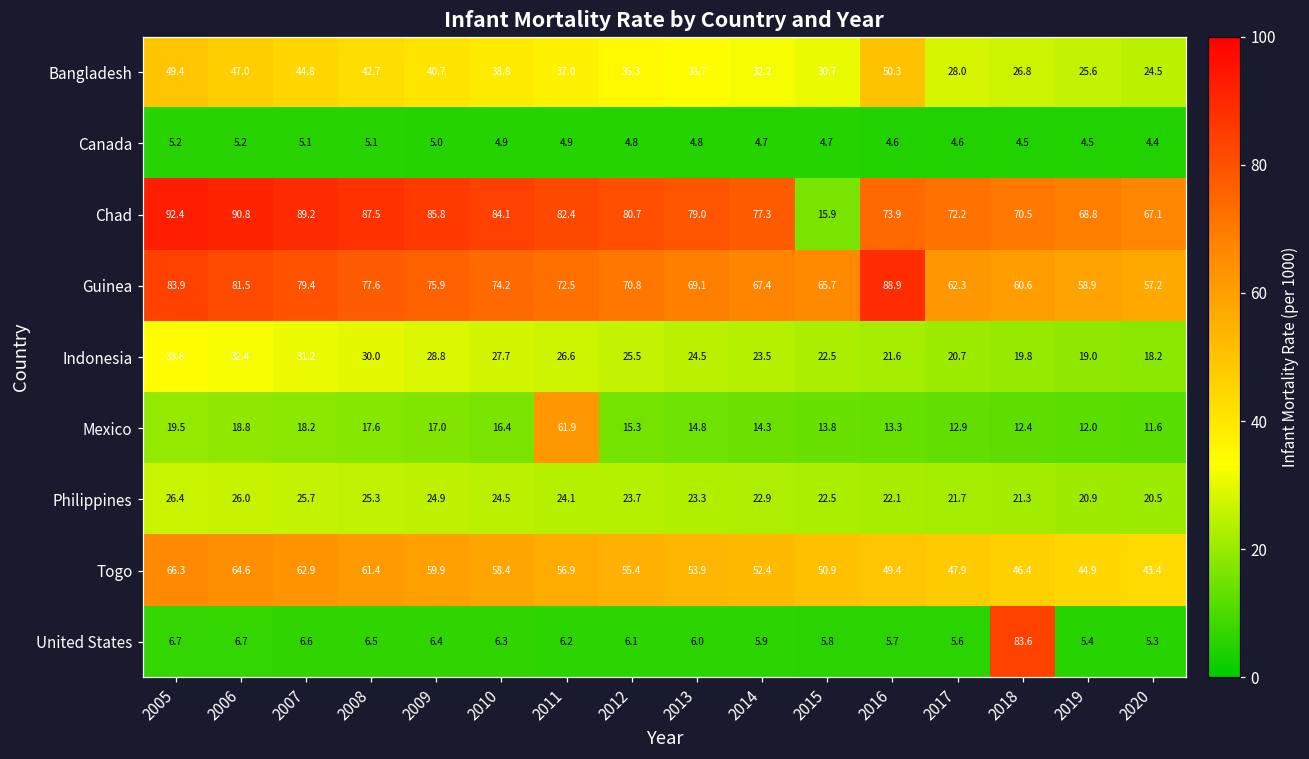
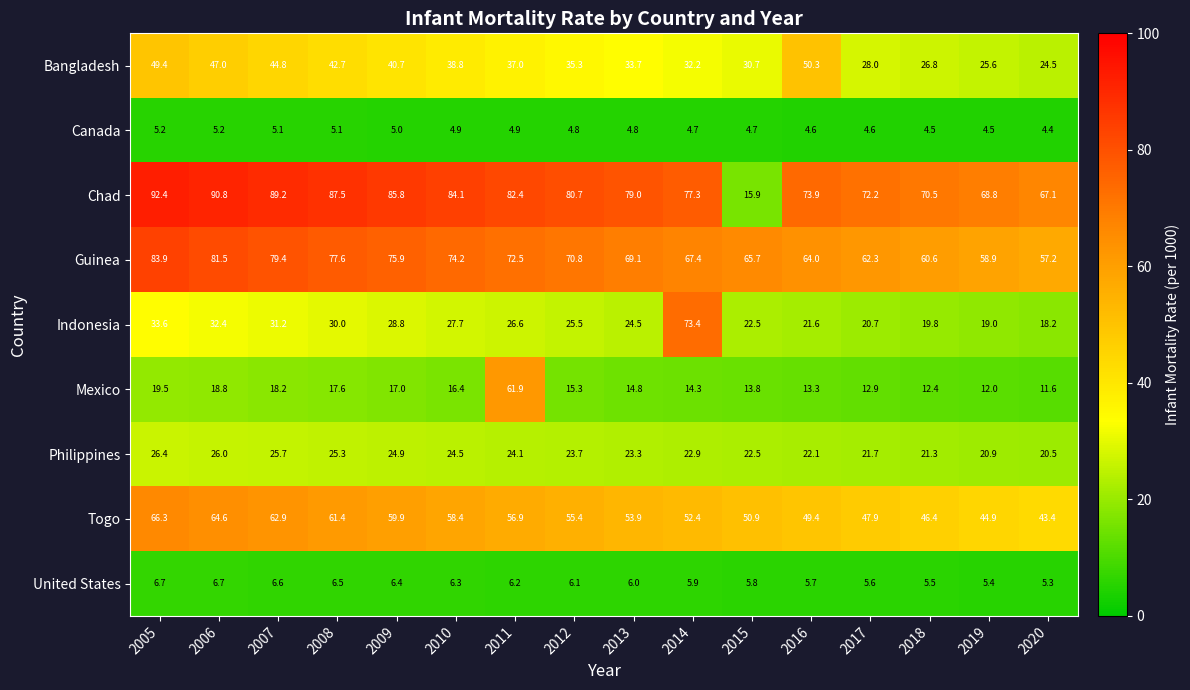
  {
    "Bangladesh": {
      "2005": 49.4,
      "2006": 47.0,
      "2007": 44.8,
      "2008": 42.7,
      "2009": 40.7,
      "2010": 38.8,
      "2011": 37.0,
      "2012": 35.3,
      "2013": 33.7,
      "2014": 32.2,
      "2015": 30.7,
      "2016": 50.3,
      "2017": 28.0,
      "2018": 26.8,
      "2019": 25.6,
      "2020": 24.5
    },
    "Canada": {
      "2005": 5.2,
      "2006": 5.2,
      "2007": 5.1,
      "2008": 5.1,
      "2009": 5.0,
      "2010": 4.9,
      "2011": 4.9,
      "2012": 4.8,
      "2013": 4.8,
      "2014": 4.7,
      "2015": 4.7,
      "2016": 4.6,
      "2017": 4.6,
      "2018": 4.5,
      "2019": 4.5,
      "2020": 4.4
    },
    "Chad": {
      "2005": 92.4,
      "2006": 90.8,
      "2007": 89.2,
      "2008": 87.5,
      "2009": 85.8,
      "2010": 84.1,
      "2011": 82.4,
      "2012": 80.7,
      "2013": 79.0,
      "2014": 77.3,
      "2015": 15.9,
      "2016": 73.9,
      "2017": 72.2,
      "2018": 70.5,
      "2019": 68.8,
      "2020": 67.1
    },
    "Guinea": {
      "2005": 83.9,
      "2006": 81.5,
      "2007": 79.4,
      "2008": 77.6,
      "2009": 75.9,
      "2010": 74.2,
      "2011": 72.5,
      "2012": 70.8,
      "2013": 69.1,
      "2014": 67.4,
      "2015": 65.7,
-     "2016": 88.9,
+     "2016": 64.0,
      "2017": 62.3,
      "2018": 60.6,
      "2019": 58.9,
      "2020": 57.2
    },
    "Indonesia": {
      "2005": 33.6,
      "2006": 32.4,
      "2007": 31.2,
      "2008": 30.0,
      "2009": 28.8,
      "2010": 27.7,
      "2011": 26.6,
      "2012": 25.5,
      "2013": 24.5,
-     "2014": 23.5,
+     "2014": 73.4,
      "2015": 22.5,
      "2016": 21.6,
      "2017": 20.7,
      "2018": 19.8,
      "2019": 19.0,
      "2020": 18.2
    },
    "Mexico": {
      "2005": 19.5,
      "2006": 18.8,
      "2007": 18.2,
      "2008": 17.6,
      "2009": 17.0,
      "2010": 16.4,
      "2011": 61.9,
      "2012": 15.3,
      "2013": 14.8,
      "2014": 14.3,
      "2015": 13.8,
      "2016": 13.3,
      "2017": 12.9,
      "2018": 12.4,
      "2019": 12.0,
      "2020": 11.6
    },
    "Philippines": {
      "2005": 26.4,
      "2006": 26.0,
      "2007": 25.7,
      "2008": 25.3,
      "2009": 24.9,
      "2010": 24.5,
      "2011": 24.1,
      "2012": 23.7,
      "2013": 23.3,
      "2014": 22.9,
      "2015": 22.5,
      "2016": 22.1,
      "2017": 21.7,
      "2018": 21.3,
      "2019": 20.9,
      "2020": 20.5
    },
    "Togo": {
      "2005": 66.3,
      "2006": 64.6,
      "2007": 62.9,
      "2008": 61.4,
      "2009": 59.9,
      "2010": 58.4,
      "2011": 56.9,
      "2012": 55.4,
      "2013": 53.9,
      "2014": 52.4,
      "2015": 50.9,
      "2016": 49.4,
      "2017": 47.9,
      "2018": 46.4,
      "2019": 44.9,
      "2020": 43.4
    },
    "United States": {
      "2005": 6.7,
      "2006": 6.7,
      "2007": 6.6,
      "2008": 6.5,
      "2009": 6.4,
      "2010": 6.3,
      "2011": 6.2,
      "2012": 6.1,
      "2013": 6.0,
      "2014": 5.9,
      "2015": 5.8,
      "2016": 5.7,
      "2017": 5.6,
-     "2018": 83.6,
+     "2018": 5.5,
      "2019": 5.4,
      "2020": 5.3
    }
  }
